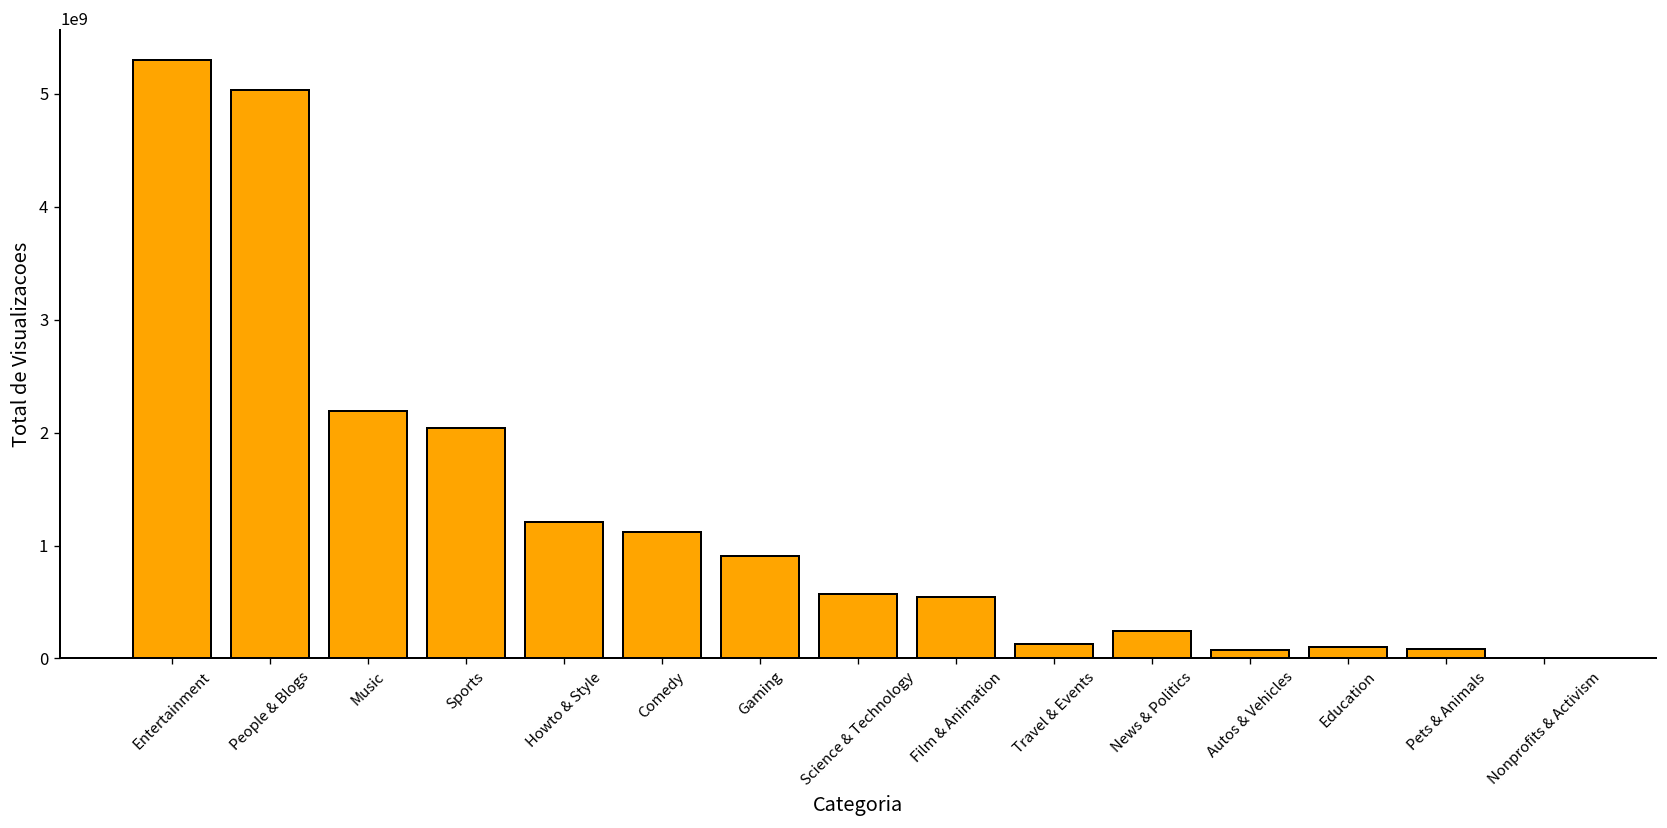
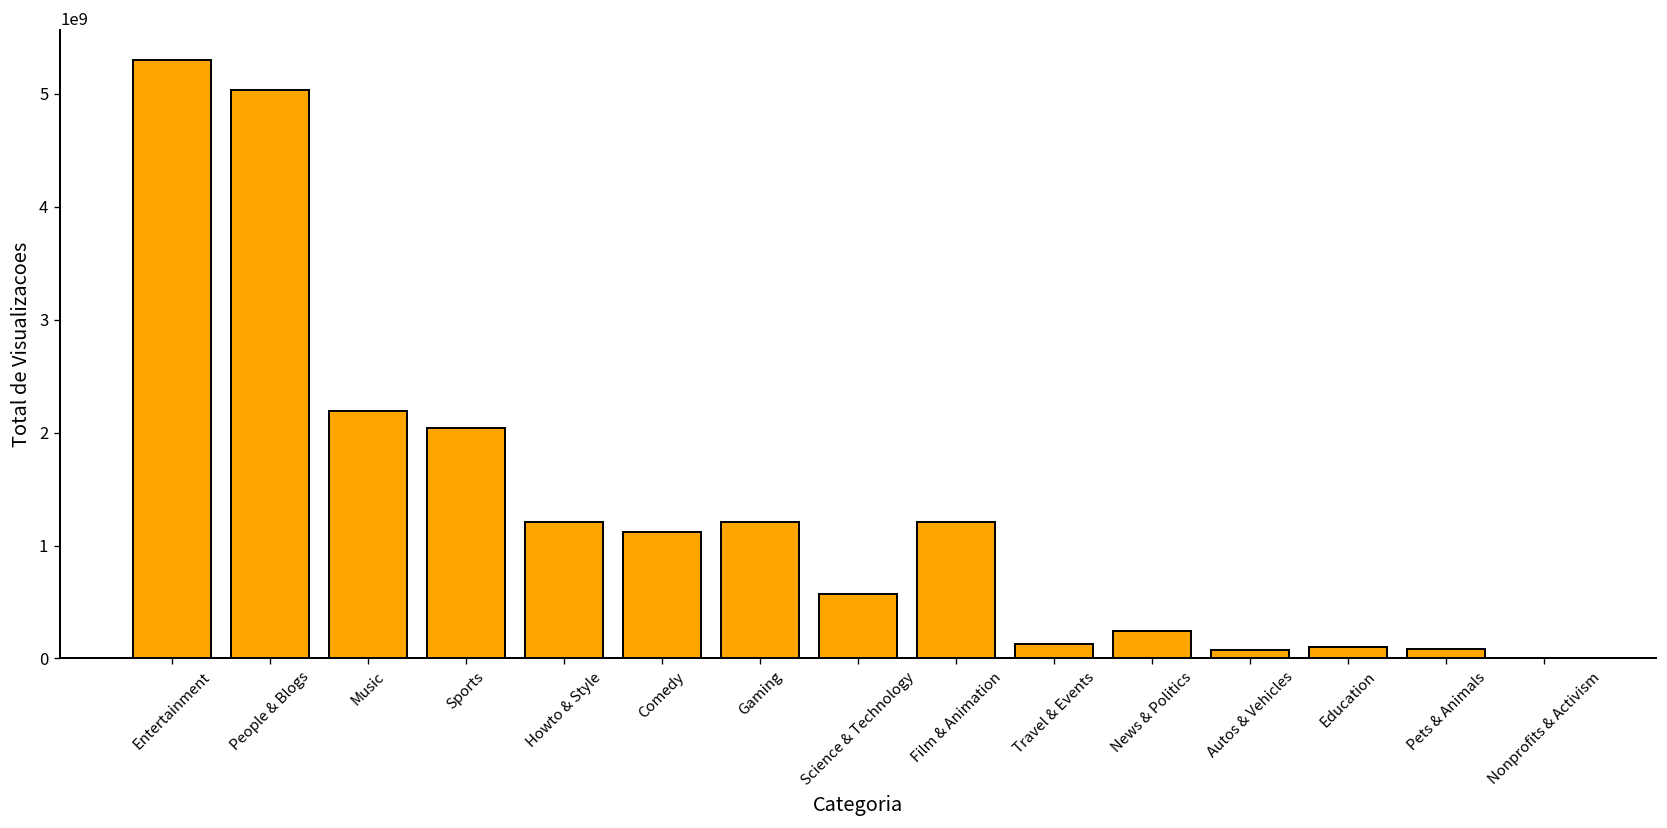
  {
    "Entertainment": 5300000000,
    "People & Blogs": 5000000000,
    "Music": 2200000000,
    "Sports": 2000000000,
    "Howto & Style": 1200000000,
    "Comedy": 1100000000,
-   "Gaming": 900000000,
+   "Gaming": 1200000000,
    "Science & Technology": 600000000,
-   "Film & Animation": 500000000,
+   "Film & Animation": 1200000000,
    "Travel & Events": 100000000,
    "News & Politics": 200000000,
    "Autos & Vehicles": 100000000,
    "Education": 100000000,
    "Pets & Animals": 100000000
  }
